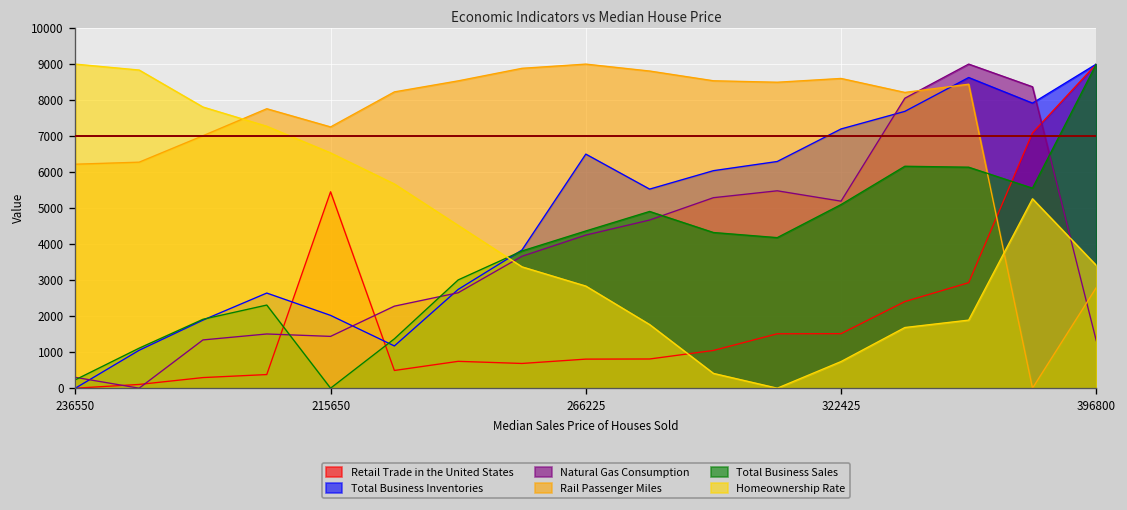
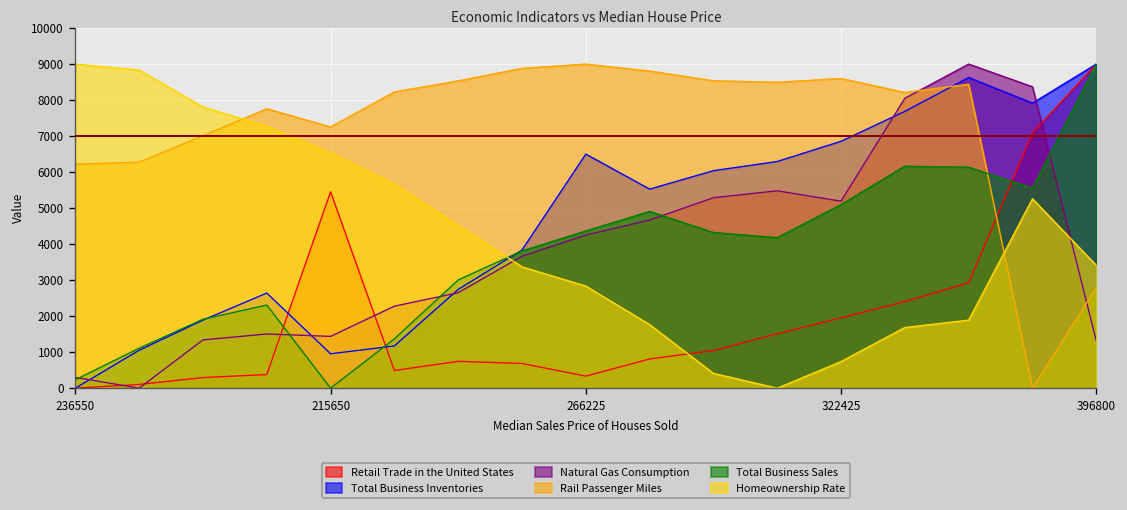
  {
    "Retail Trade in the United States": {
      "215650": 5500,
-     "266225": 800,
-     "322425": 1500
+     "266225": 300,
+     "322425": 2000
    },
    "Total Business Inventories": {
-     "215650": 2000,
+     "215650": 1000,
      "266225": 6500,
-     "322425": 7200
+     "322425": 6900
    },
    "Natural Gas Consumption": {
      "215650": 1400,
      "266225": 4300,
      "322425": 5200,
      "396800": 1300
    },
    "Total Business Sales": {
      "215650": 0,
      "266225": 4400,
      "322425": 5100
    }
  }
